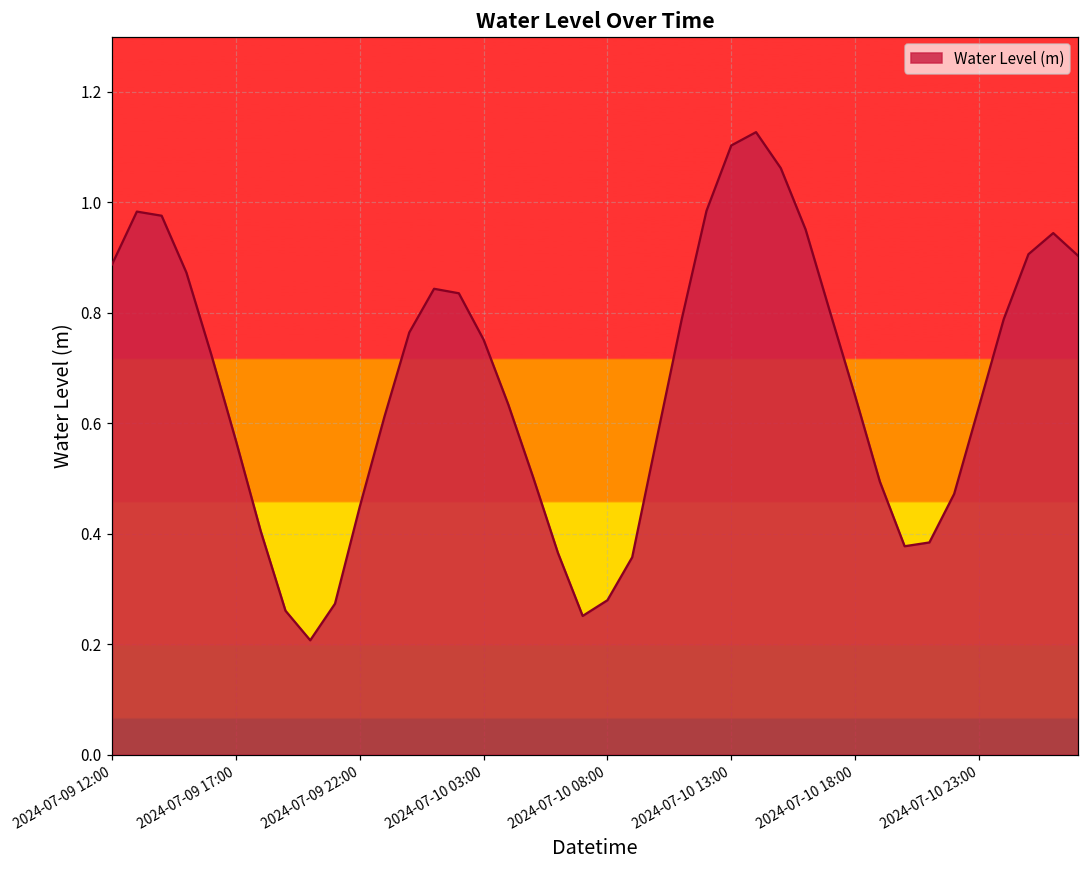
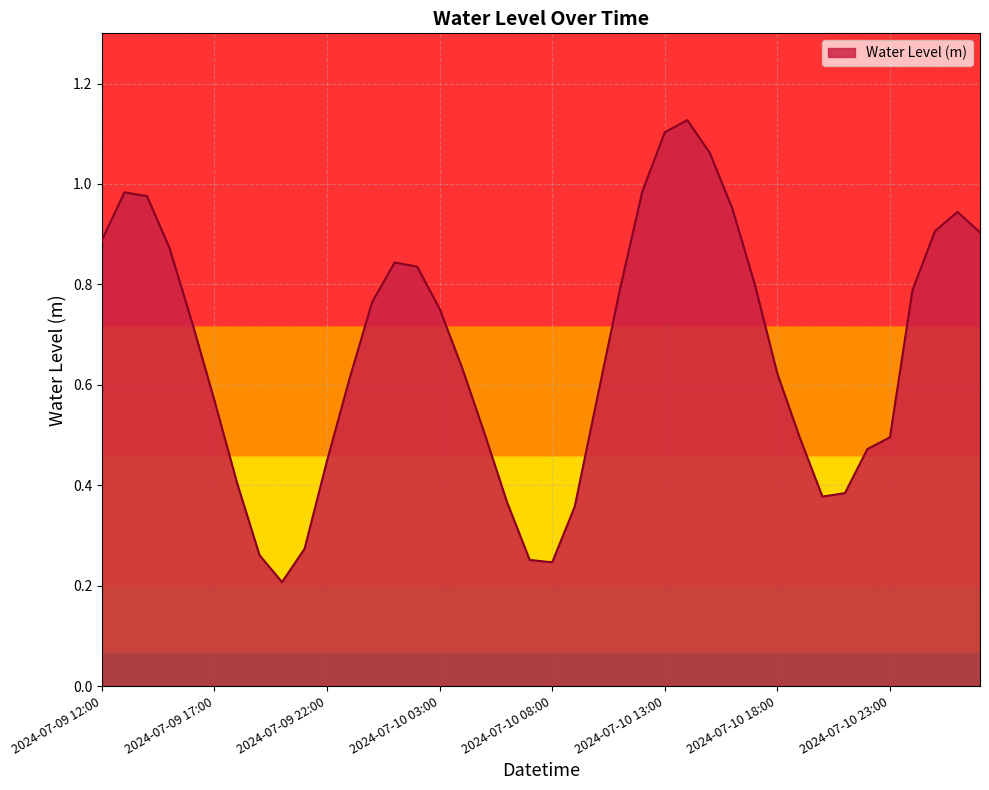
  {
    "2024-07-09 12:00": 0.89,
    "2024-07-09 17:00": 0.57,
    "2024-07-09 22:00": 0.45,
    "2024-07-10 03:00": 0.75,
-   "2024-07-10 08:00": 0.28,
+   "2024-07-10 08:00": 0.25,
    "2024-07-10 13:00": 1.10,
-   "2024-07-10 18:00": 0.65,
-   "2024-07-10 23:00": 0.63
+   "2024-07-10 18:00": 0.62,
+   "2024-07-10 23:00": 0.50
  }
